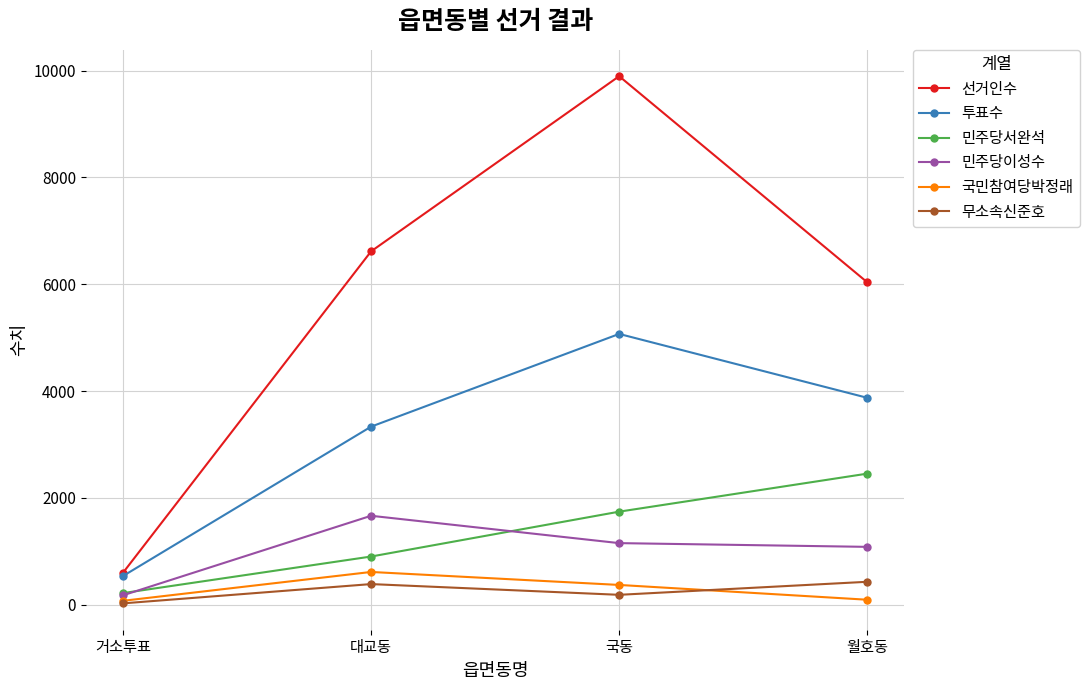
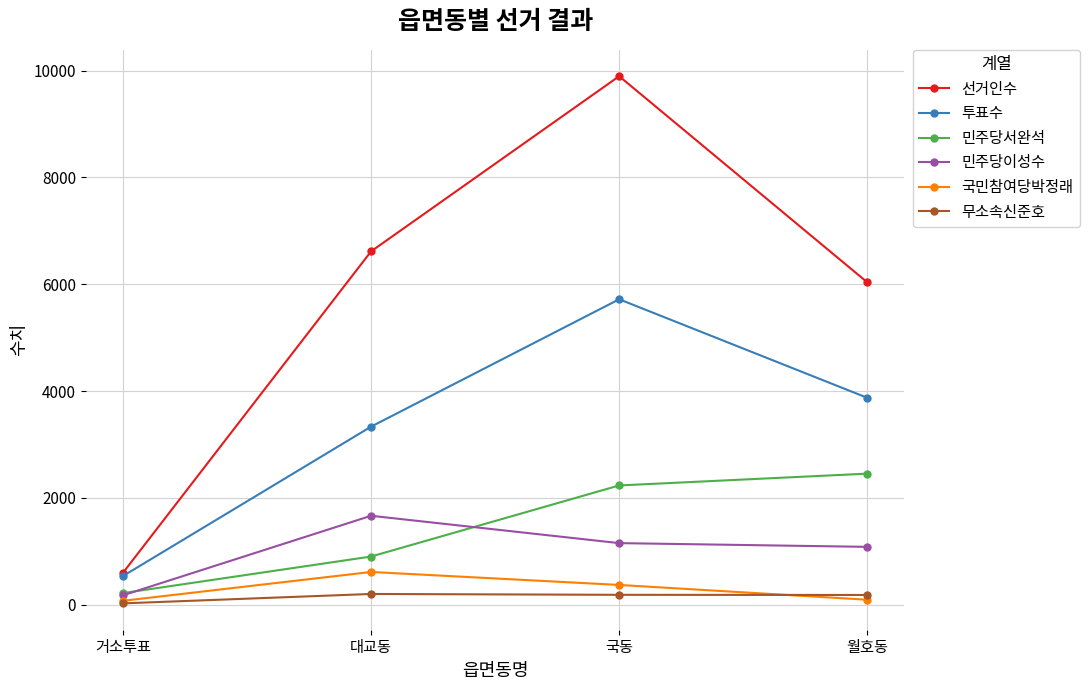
  {
    "선거인수": {
      "거소투표": 600,
      "대교동": 6600,
      "국동": 9900,
      "월호동": 6000
    },
    "투표수": {
      "거소투표": 500,
      "대교동": 3300,
-     "국동": 5100,
+     "국동": 5700,
      "월호동": 3900
    },
    "민주당서완석": {
      "대교동": 900,
-     "국동": 1700,
+     "국동": 2200,
      "월호동": 2500
    },
    "민주당이성수": {
      "대교동": 1700,
      "국동": 1200,
      "월호동": 1100
    },
    "국민참여당박정래": {
      "거소투표": 100,
      "대교동": 600,
      "국동": 400,
      "월호동": 100
    },
    "무소속신준호": {
      "거소투표": 0,
-     "대교동": 400,
+     "대교동": 200,
      "국동": 200,
-     "월호동": 400
+     "월호동": 200
    }
  }
